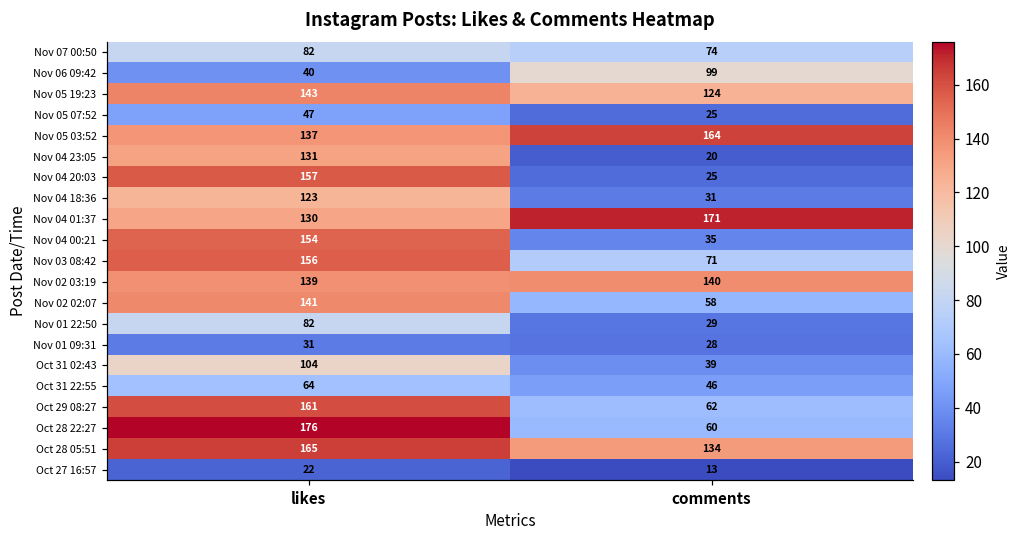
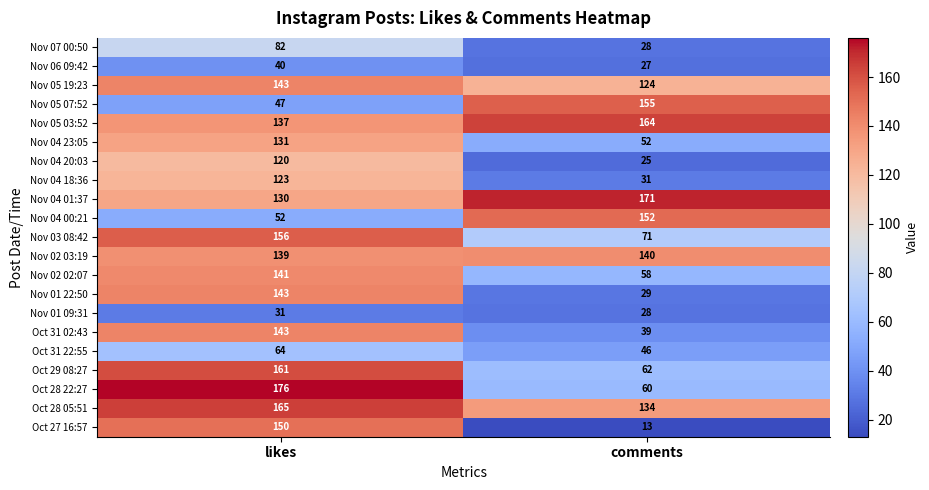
  {
    "Nov 07 00:50": {
      "likes": 82,
-     "comments": 74
+     "comments": 28
    },
    "Nov 06 09:42": {
      "likes": 40,
-     "comments": 99
+     "comments": 27
    },
    "Nov 05 19:23": {
      "likes": 143,
      "comments": 124
    },
    "Nov 05 07:52": {
      "likes": 47,
-     "comments": 25
+     "comments": 155
    },
    "Nov 05 03:52": {
      "likes": 137,
      "comments": 164
    },
    "Nov 04 23:05": {
      "likes": 131,
-     "comments": 20
+     "comments": 52
    },
    "Nov 04 20:03": {
-     "likes": 157,
+     "likes": 120,
      "comments": 25
    },
    "Nov 04 18:36": {
      "likes": 123,
      "comments": 31
    },
    "Nov 04 01:37": {
      "likes": 130,
      "comments": 171
    },
    "Nov 04 00:21": {
-     "likes": 154,
-     "comments": 35
+     "likes": 52,
+     "comments": 152
    },
    "Nov 03 08:42": {
      "likes": 156,
      "comments": 71
    },
    "Nov 02 03:19": {
      "likes": 139,
      "comments": 140
    },
    "Nov 02 02:07": {
      "likes": 141,
      "comments": 58
    },
    "Nov 01 22:50": {
-     "likes": 82,
+     "likes": 143,
      "comments": 29
    },
    "Nov 01 09:31": {
      "likes": 31,
      "comments": 28
    },
    "Oct 31 02:43": {
-     "likes": 104,
+     "likes": 143,
      "comments": 39
    },
    "Oct 31 22:55": {
      "likes": 64,
      "comments": 46
    },
    "Oct 29 08:27": {
      "likes": 161,
      "comments": 62
    },
    "Oct 28 22:27": {
      "likes": 176,
      "comments": 60
    },
    "Oct 28 05:51": {
      "likes": 165,
      "comments": 134
    },
    "Oct 27 16:57": {
-     "likes": 22,
+     "likes": 150,
      "comments": 13
    }
  }
